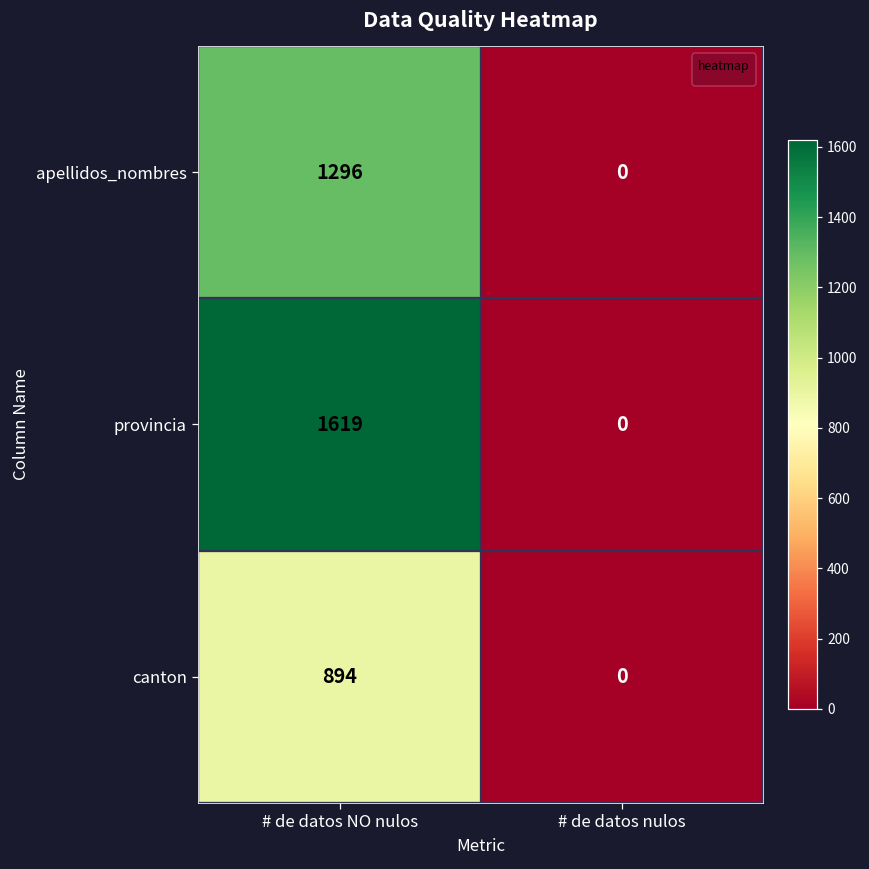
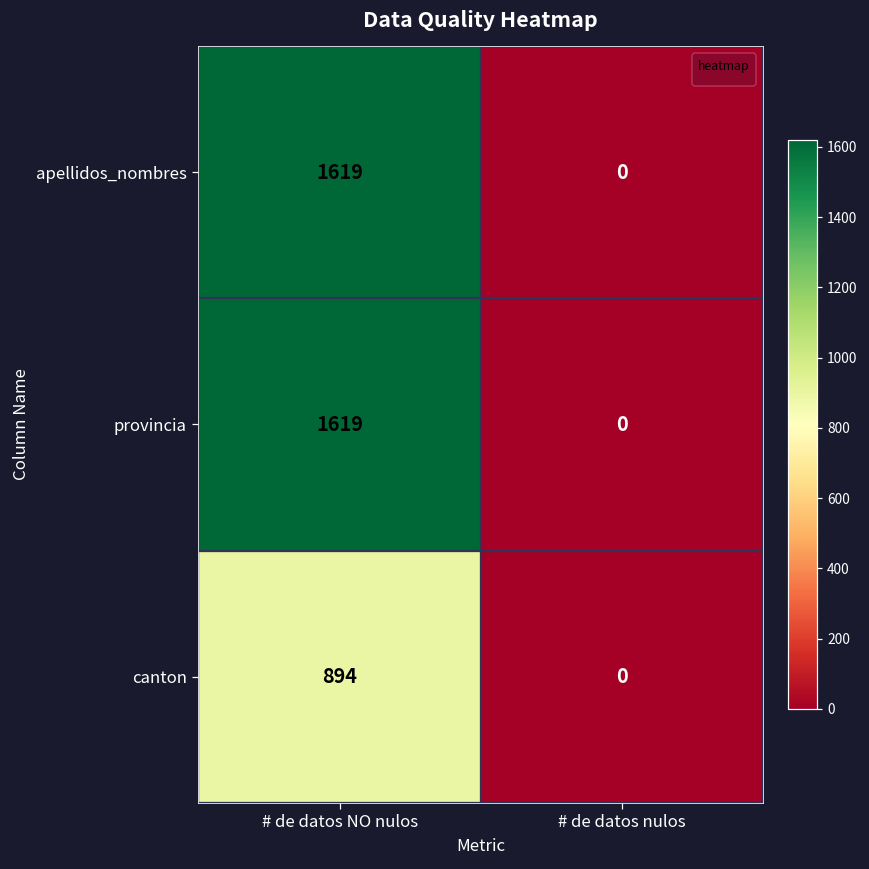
  {
    "apellidos_nombres": {
-     "# de datos NO nulos": 1296,
+     "# de datos NO nulos": 1619,
      "# de datos nulos": 0
    },
    "provincia": {
      "# de datos NO nulos": 1619,
      "# de datos nulos": 0
    },
    "canton": {
      "# de datos NO nulos": 894,
      "# de datos nulos": 0
    }
  }
